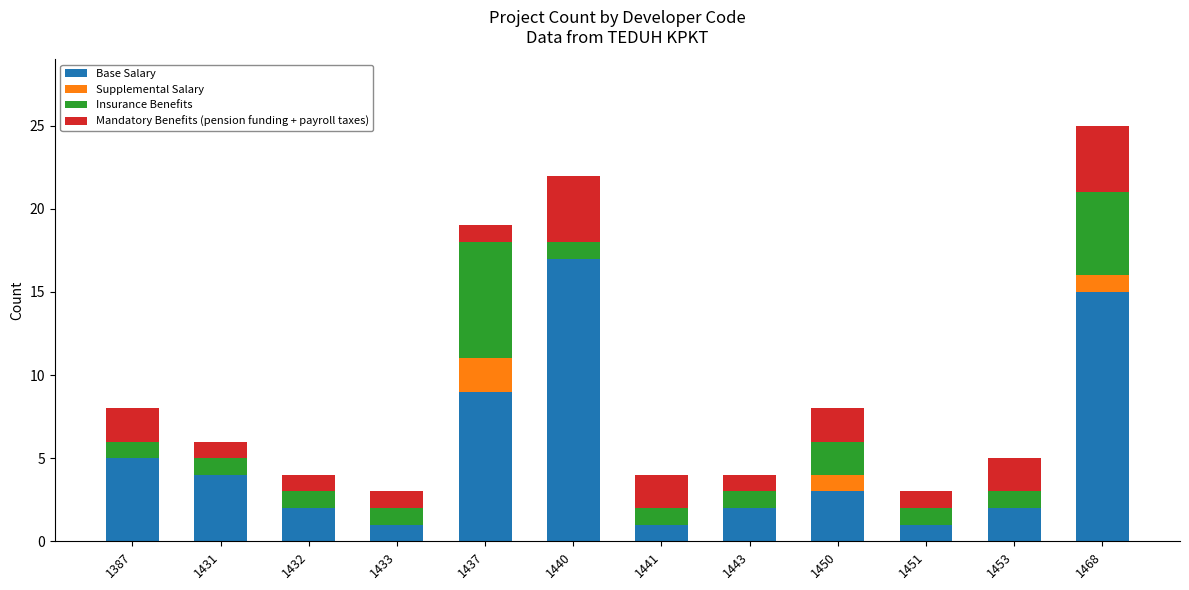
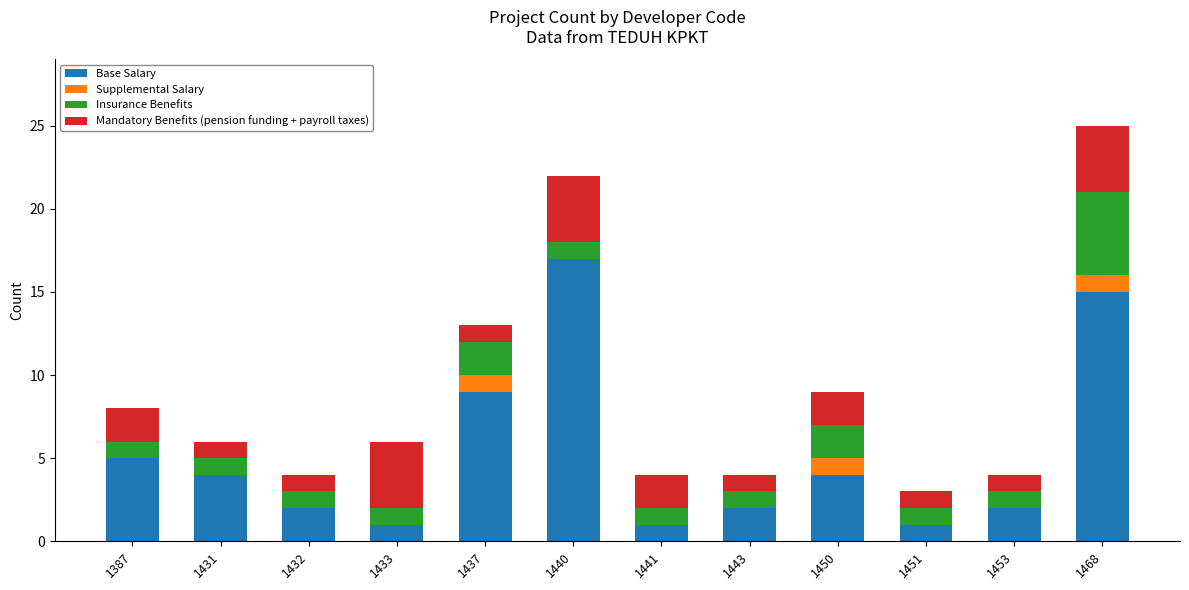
  {
    "Base Salary": {
      "1387": 5,
      "1431": 4,
      "1432": 2,
      "1433": 1,
      "1437": 9,
      "1440": 17,
      "1441": 1,
      "1443": 2,
-     "1450": 3,
+     "1450": 4,
      "1451": 1,
      "1453": 2,
      "1468": 15
    },
    "Supplemental Salary": {
      "1387": 0,
      "1431": 0,
      "1432": 0,
      "1433": 0,
-     "1437": 2,
+     "1437": 1,
      "1440": 0,
      "1441": 0,
      "1443": 0,
      "1450": 1,
      "1451": 0,
      "1453": 0,
      "1468": 1
    },
    "Insurance Benefits": {
      "1387": 1,
      "1431": 1,
      "1432": 1,
      "1433": 1,
-     "1437": 7,
+     "1437": 2,
      "1440": 1,
      "1441": 1,
      "1443": 1,
      "1450": 2,
      "1451": 1,
      "1453": 1,
      "1468": 5
    },
    "Mandatory Benefits (pension funding + payroll taxes)": {
      "1387": 2,
      "1431": 1,
      "1432": 1,
-     "1433": 1,
+     "1433": 4,
      "1437": 1,
      "1440": 4,
      "1441": 2,
      "1443": 1,
      "1450": 2,
      "1451": 1,
-     "1453": 2,
+     "1453": 1,
      "1468": 4
    }
  }
